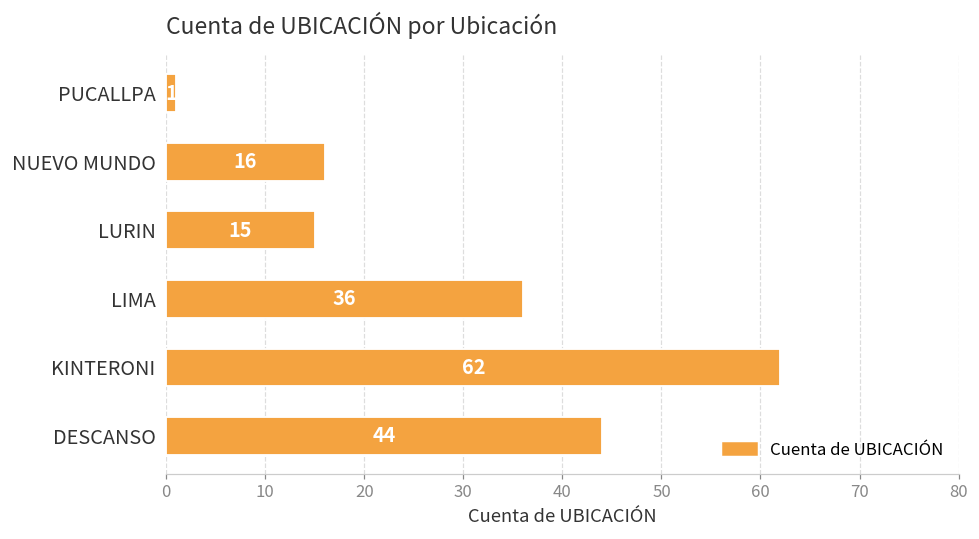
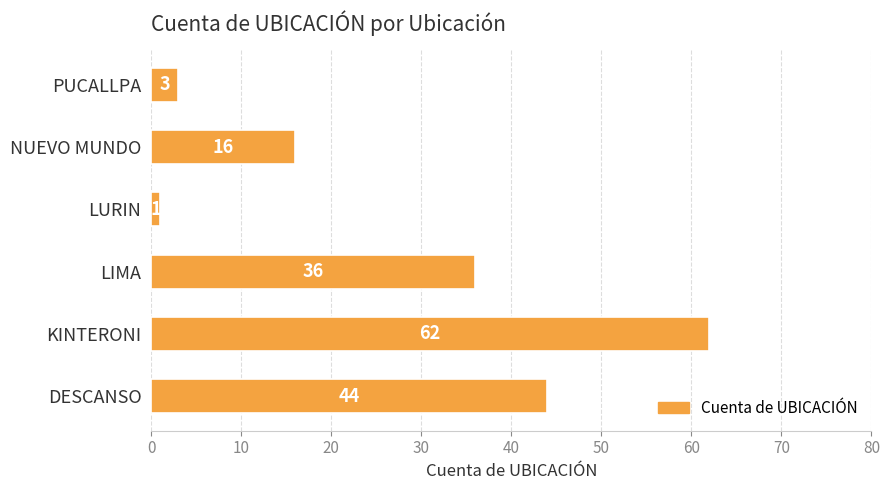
  {
-   "PUCALLPA": 1,
-   "LURIN": 15
+   "PUCALLPA": 3,
+   "LURIN": 1
  }
